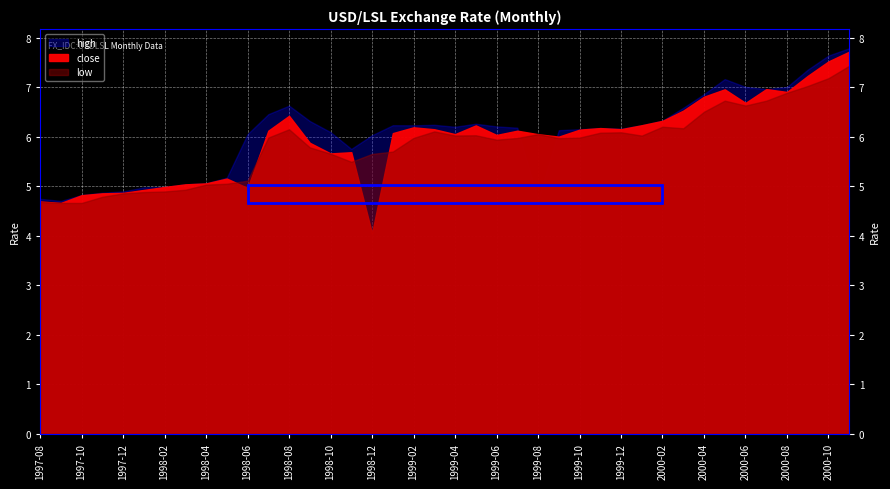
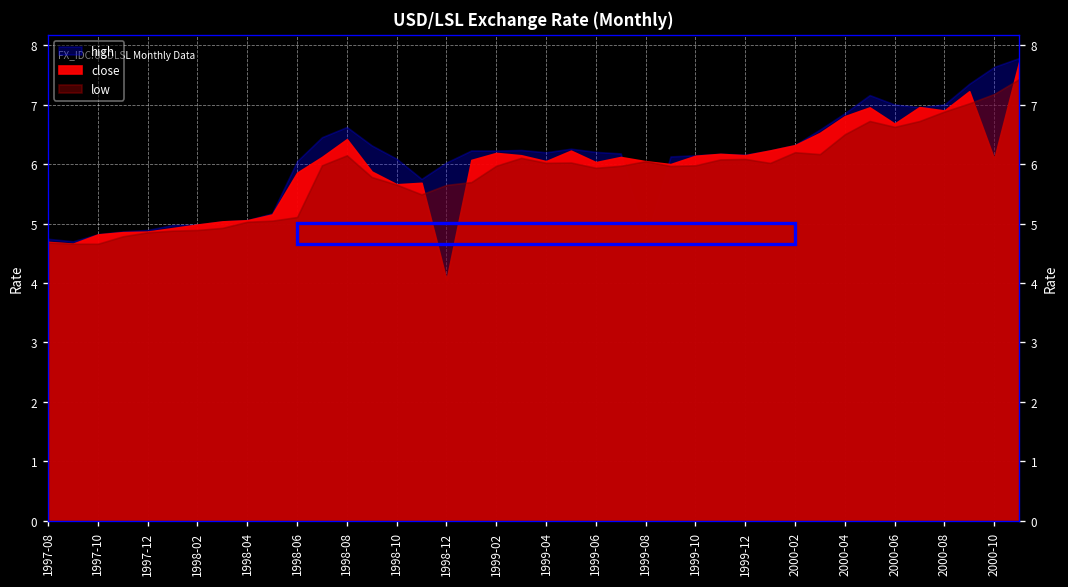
  {
    "high": {
      "1997-08": 4.7,
      "1998-06": 6.1,
      "1998-08": 6.6,
      "1998-10": 6.1,
      "1998-12": 6.0,
      "1999-04": 6.2,
      "1999-06": 6.2,
      "1999-08": 4.7,
      "2000-06": 7.0,
      "2000-08": 7.0,
      "2000-10": 7.6
    },
    "close": {
-     "1998-06": 5.0,
+     "1998-06": 5.9,
      "1998-08": 6.4,
      "1998-12": 4.0,
      "1999-06": 6.0,
      "2000-06": 6.7,
-     "2000-10": 7.5
+     "2000-10": 6.1
    },
    "low": {
      "1997-10": 4.7,
      "1998-02": 4.9,
      "1998-06": 5.1,
      "1998-08": 6.1,
      "1998-12": 5.7,
      "1999-02": 6.0,
      "1999-06": 5.9,
      "1999-10": 6.0,
      "1999-12": 6.1,
      "2000-02": 6.2,
      "2000-04": 6.5,
      "2000-06": 6.6,
      "2000-10": 7.2
    }
  }
